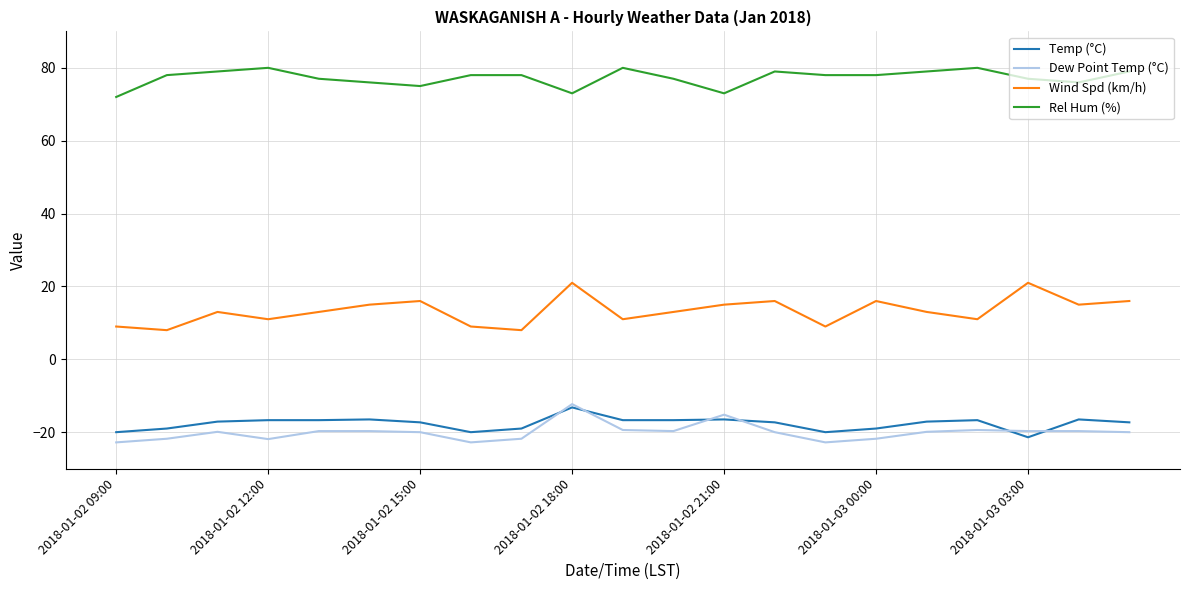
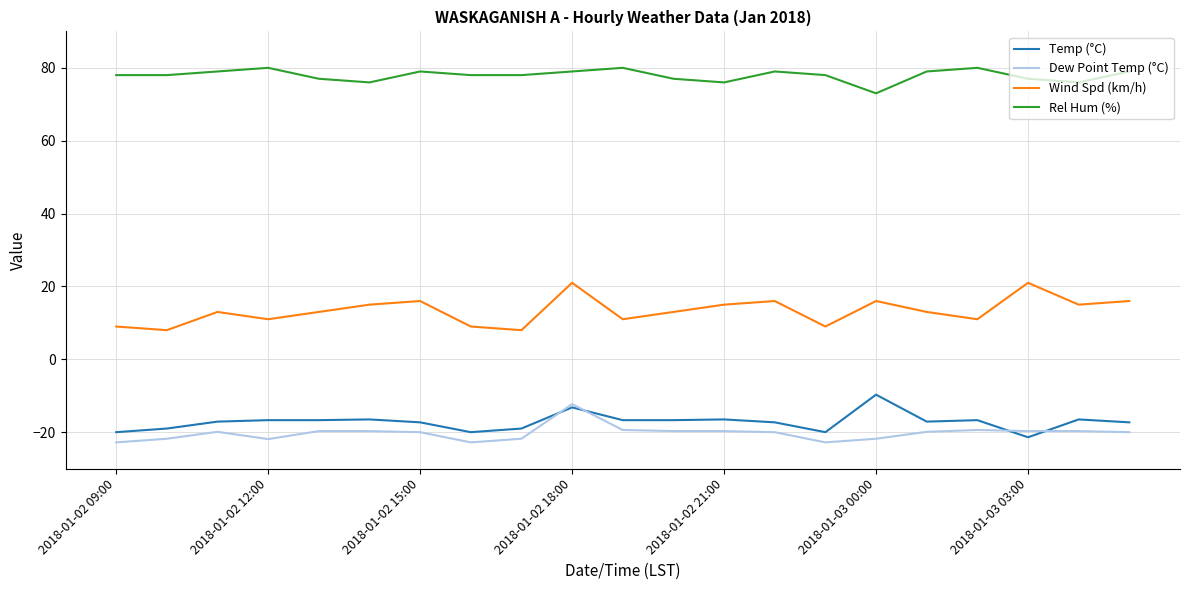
  {
    "Temp (°C)": {
      "2018-01-02 09:00": -20,
      "2018-01-02 12:00": -17,
      "2018-01-02 15:00": -17,
      "2018-01-02 18:00": -13,
      "2018-01-02 21:00": -17,
-     "2018-01-03 00:00": -19,
+     "2018-01-03 00:00": -10,
      "2018-01-03 03:00": -21
    },
    "Dew Point Temp (°C)": {
      "2018-01-02 09:00": -23,
      "2018-01-02 12:00": -22,
      "2018-01-02 15:00": -20,
      "2018-01-02 18:00": -12,
-     "2018-01-02 21:00": -15,
+     "2018-01-02 21:00": -20,
      "2018-01-03 00:00": -22,
      "2018-01-03 03:00": -20
    },
    "Wind Spd (km/h)": {
      "2018-01-02 09:00": 9,
      "2018-01-02 12:00": 11,
      "2018-01-02 15:00": 16,
      "2018-01-02 18:00": 21,
      "2018-01-02 21:00": 15,
      "2018-01-03 00:00": 16,
      "2018-01-03 03:00": 21
    },
    "Rel Hum (%)": {
-     "2018-01-02 09:00": 72,
+     "2018-01-02 09:00": 78,
      "2018-01-02 12:00": 80,
-     "2018-01-02 15:00": 75,
-     "2018-01-02 18:00": 73,
-     "2018-01-02 21:00": 73,
-     "2018-01-03 00:00": 78
+     "2018-01-02 15:00": 79,
+     "2018-01-02 18:00": 79,
+     "2018-01-02 21:00": 76,
+     "2018-01-03 00:00": 73
    }
  }
